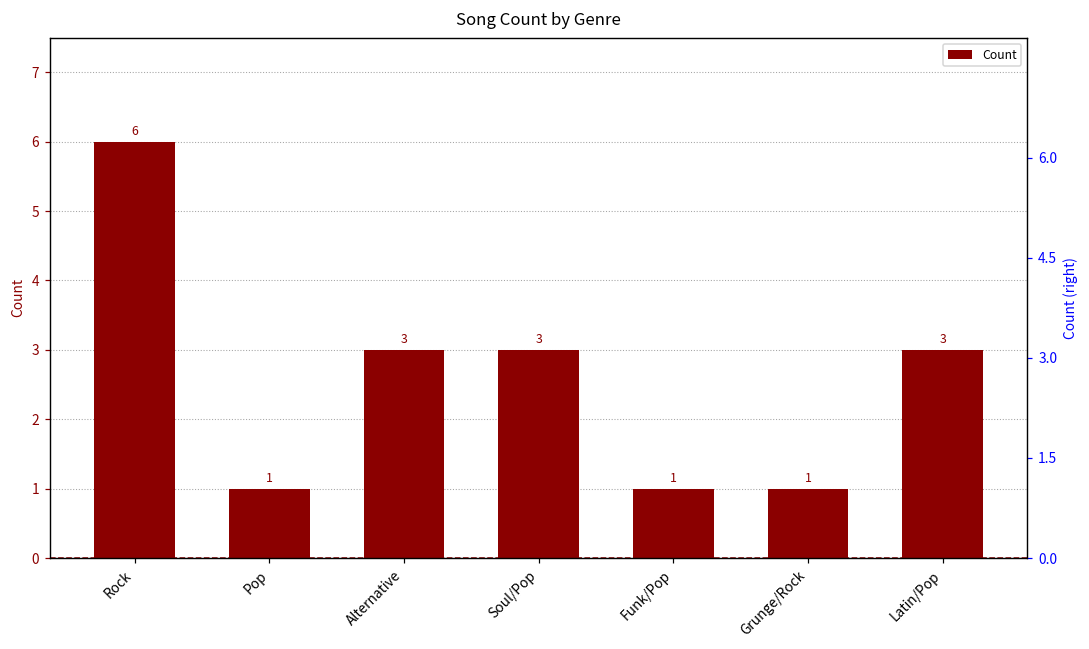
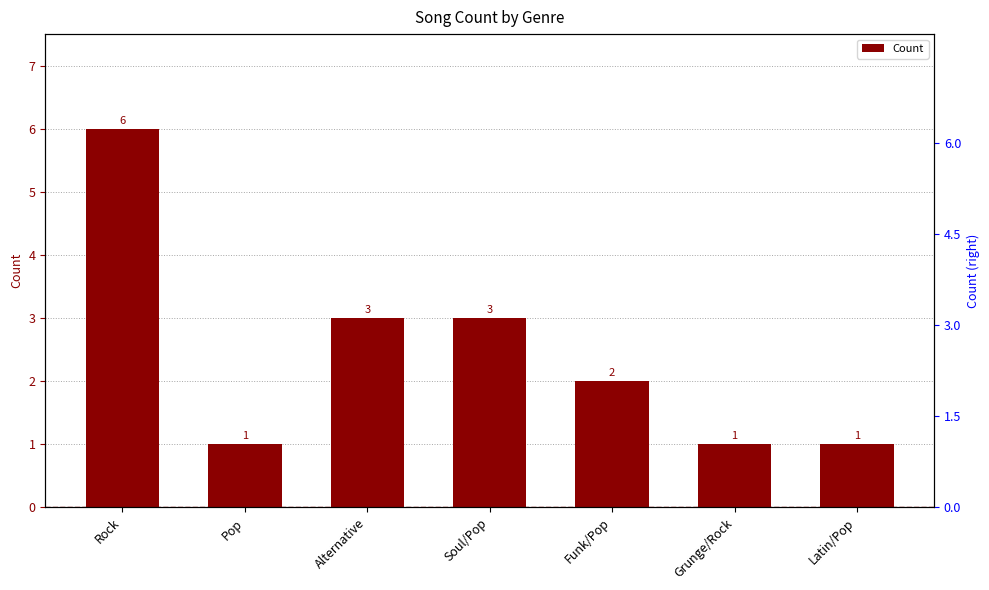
  {
    "Rock": 6,
    "Pop": 1,
    "Alternative": 3,
    "Soul/Pop": 3,
-   "Funk/Pop": 1,
+   "Funk/Pop": 2,
    "Grunge/Rock": 1,
-   "Latin/Pop": 3
+   "Latin/Pop": 1
  }
